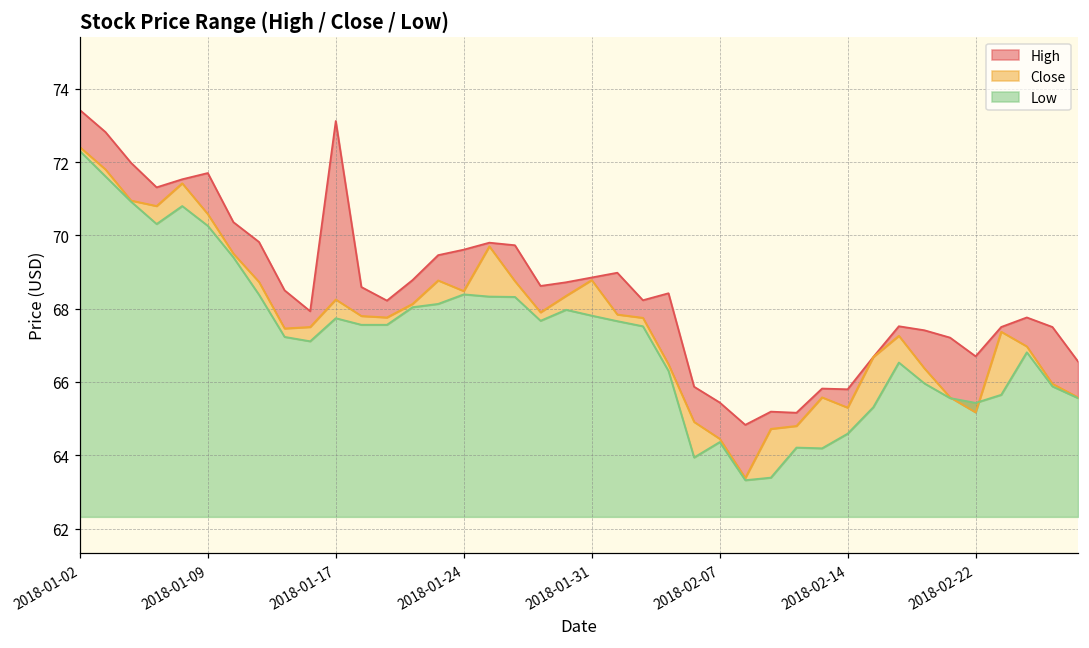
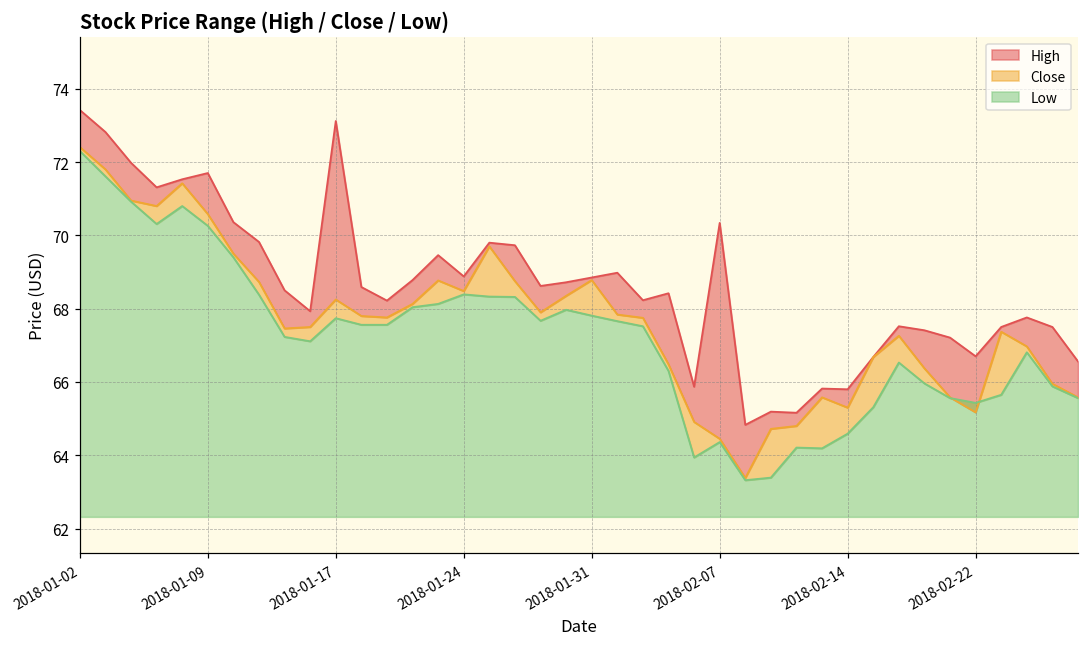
  {
    "High": {
      "2018-01-02": 73.4,
      "2018-01-09": 71.7,
      "2018-01-17": 73.1,
-     "2018-01-24": 69.6,
-     "2018-02-07": 65.4,
+     "2018-01-24": 68.9,
+     "2018-02-07": 70.3,
      "2018-02-14": 65.8,
      "2018-02-22": 66.7
    },
    "Low": {
      "2018-01-02": 72.3,
      "2018-01-09": 70.3,
      "2018-01-17": 67.7,
      "2018-01-24": 68.4,
      "2018-01-31": 67.8,
      "2018-02-07": 64.4,
      "2018-02-14": 64.6
    }
  }
